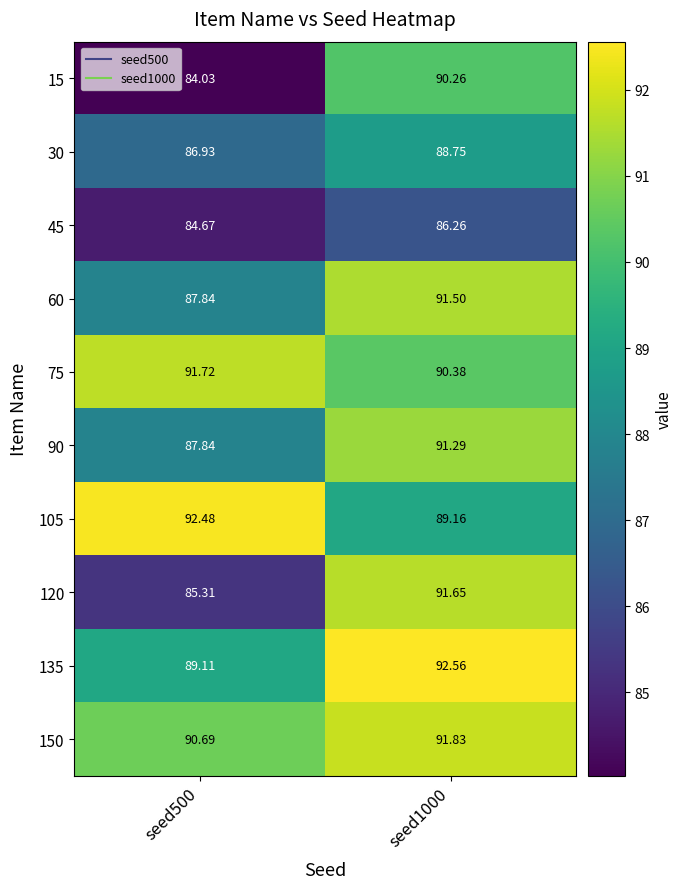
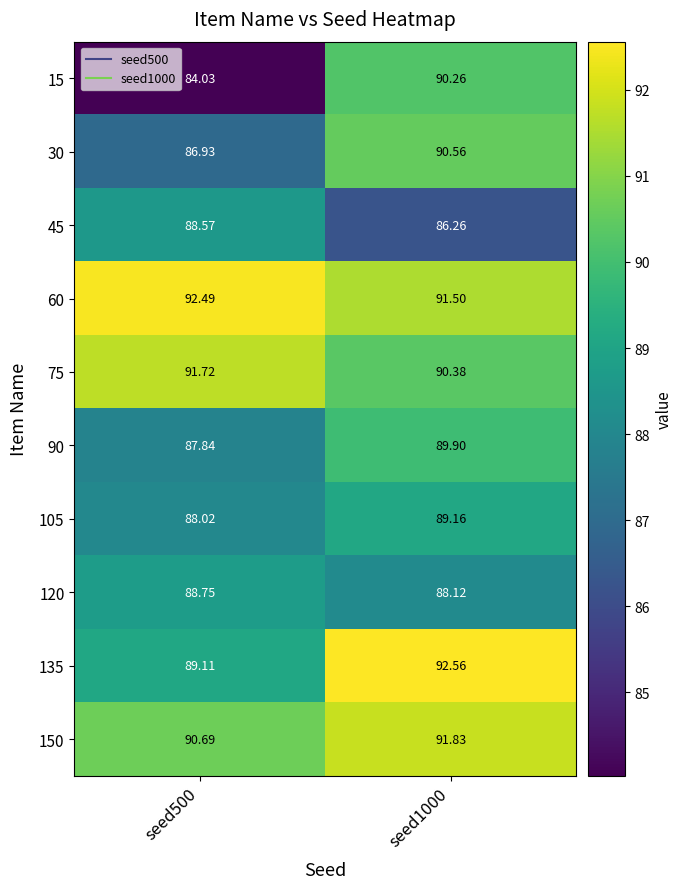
  {
    "15": {
      "seed500": 84.03,
      "seed1000": 90.26
    },
    "30": {
      "seed500": 86.93,
-     "seed1000": 88.75
+     "seed1000": 90.56
    },
    "45": {
-     "seed500": 84.67,
+     "seed500": 88.57,
      "seed1000": 86.26
    },
    "60": {
-     "seed500": 87.84,
+     "seed500": 92.49,
      "seed1000": 91.50
    },
    "75": {
      "seed500": 91.72,
      "seed1000": 90.38
    },
    "90": {
      "seed500": 87.84,
-     "seed1000": 91.29
+     "seed1000": 89.90
    },
    "105": {
-     "seed500": 92.48,
+     "seed500": 88.02,
      "seed1000": 89.16
    },
    "120": {
-     "seed500": 85.31,
-     "seed1000": 91.65
+     "seed500": 88.75,
+     "seed1000": 88.12
    },
    "135": {
      "seed500": 89.11,
      "seed1000": 92.56
    },
    "150": {
      "seed500": 90.69,
      "seed1000": 91.83
    }
  }
